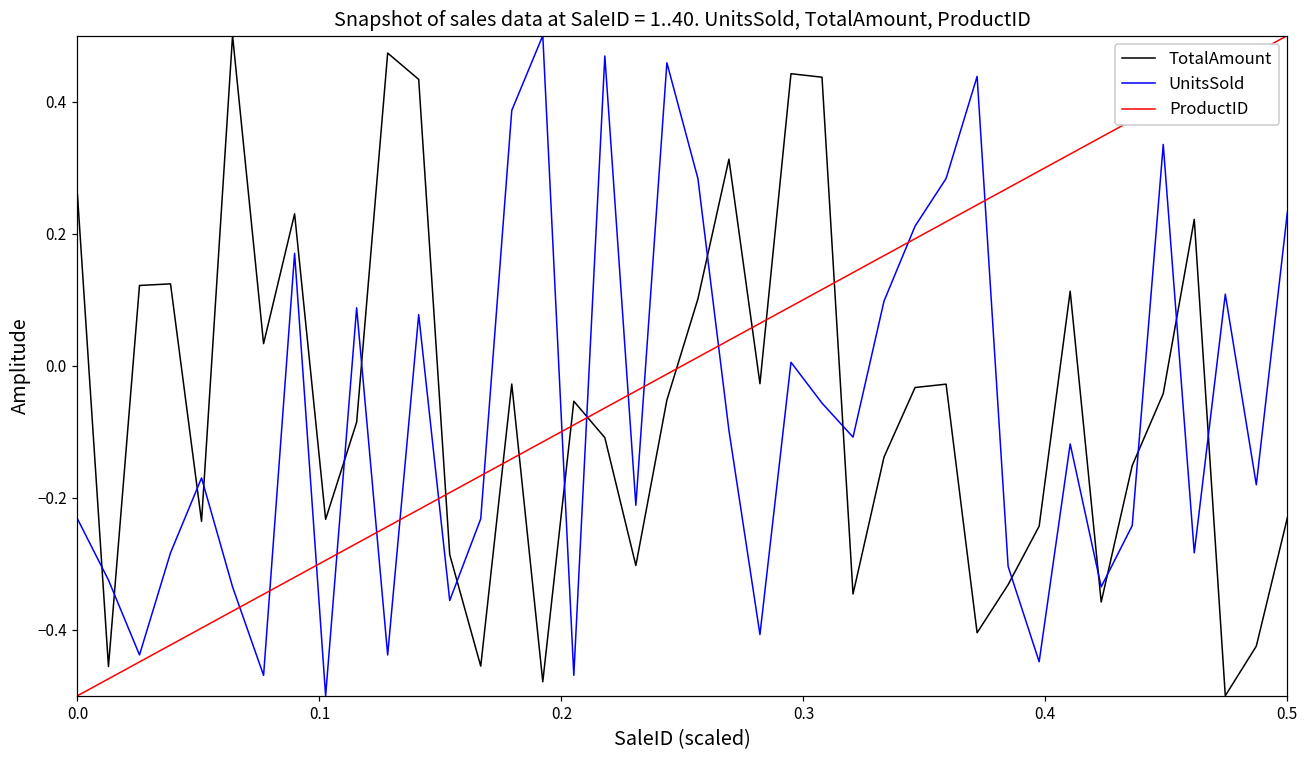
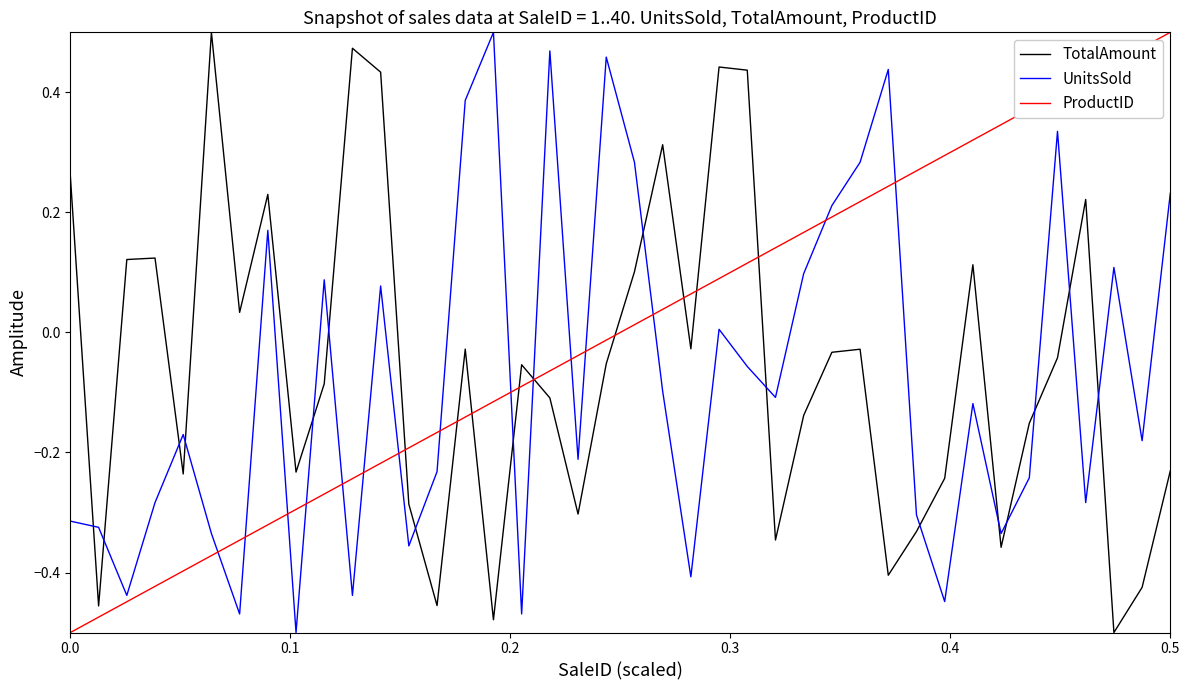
  {
    "TotalAmount": {
      "0.0": 0.26,
      "0.5": -0.23
    },
    "UnitsSold": {
-     "0.0": -0.23,
+     "0.0": -0.31,
      "0.5": 0.23
    },
    "ProductID": {
      "0.0": -0.50,
      "0.5": 0.50
    }
  }
